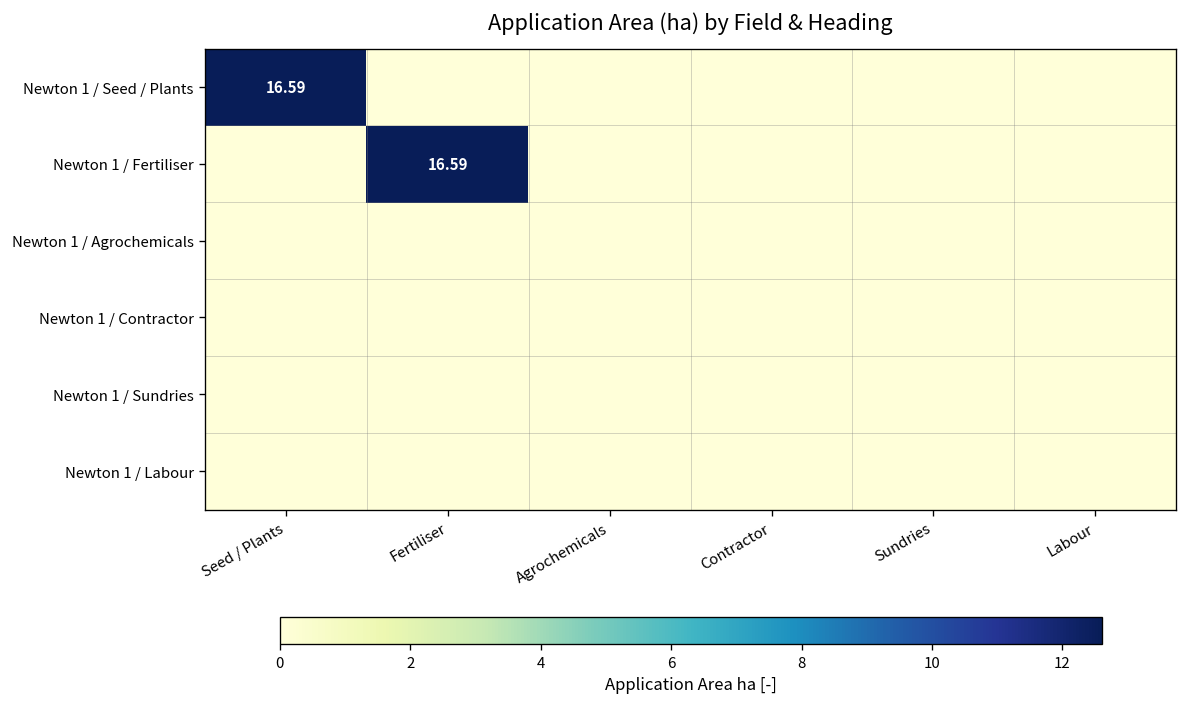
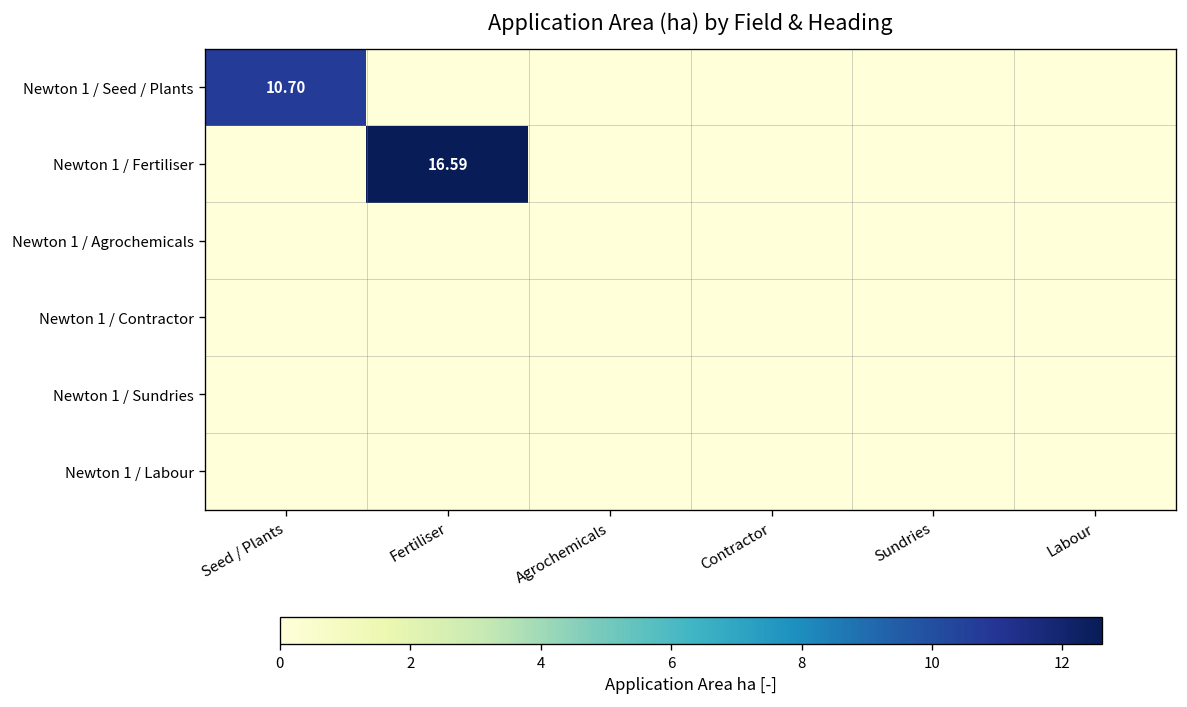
  {
    "Newton 1 / Seed / Plants": {
-     "Seed / Plants": 16.59
+     "Seed / Plants": 10.70
    },
    "Newton 1 / Fertiliser": {
      "Fertiliser": 16.59
    }
  }
